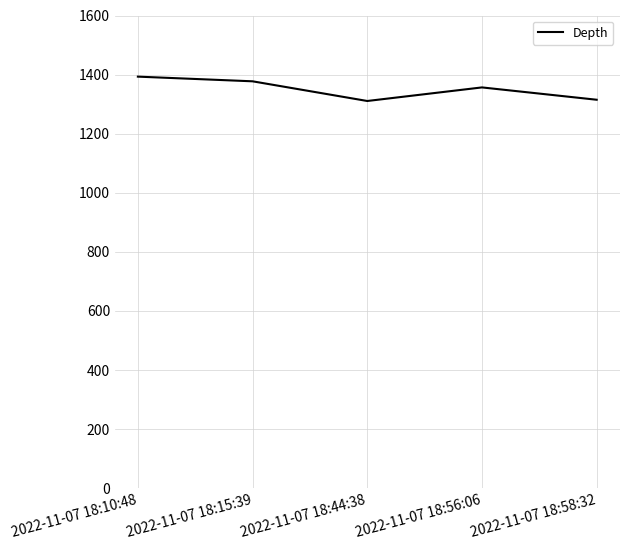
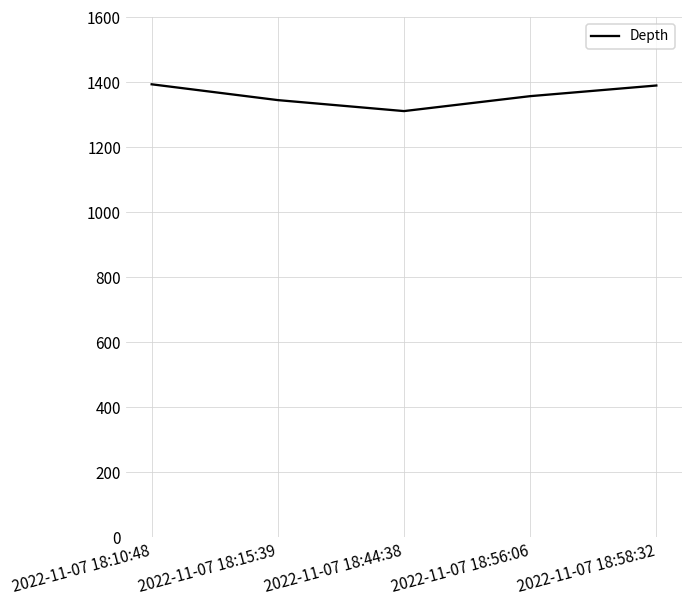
  {
    "2022-11-07 18:10:48": 1390,
-   "2022-11-07 18:15:39": 1380,
+   "2022-11-07 18:15:39": 1340,
    "2022-11-07 18:44:38": 1310,
    "2022-11-07 18:56:06": 1360,
-   "2022-11-07 18:58:32": 1310
+   "2022-11-07 18:58:32": 1390
  }
